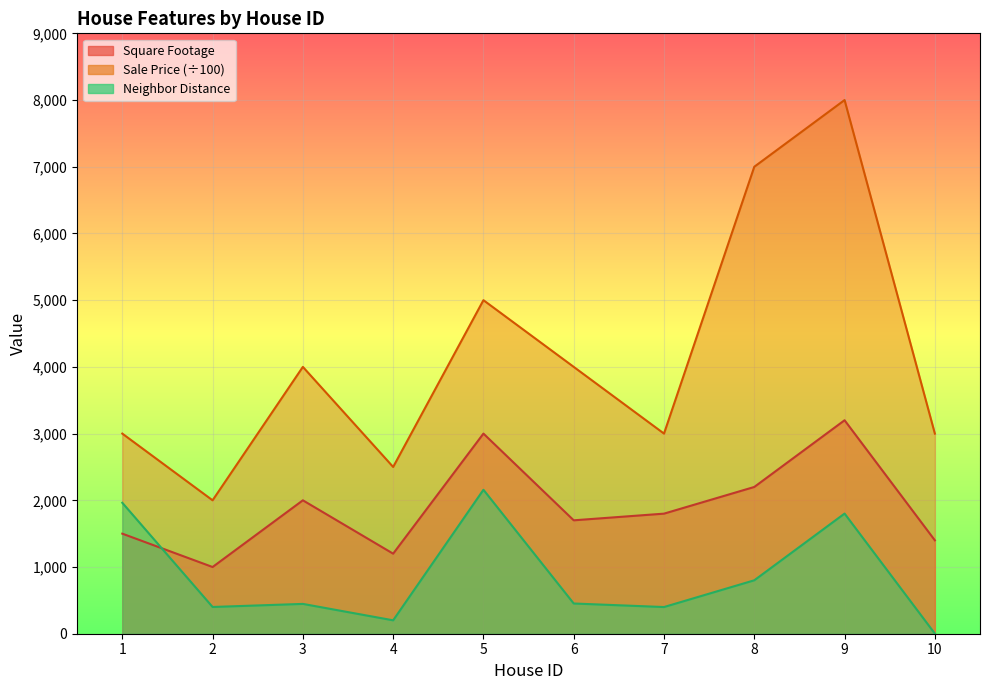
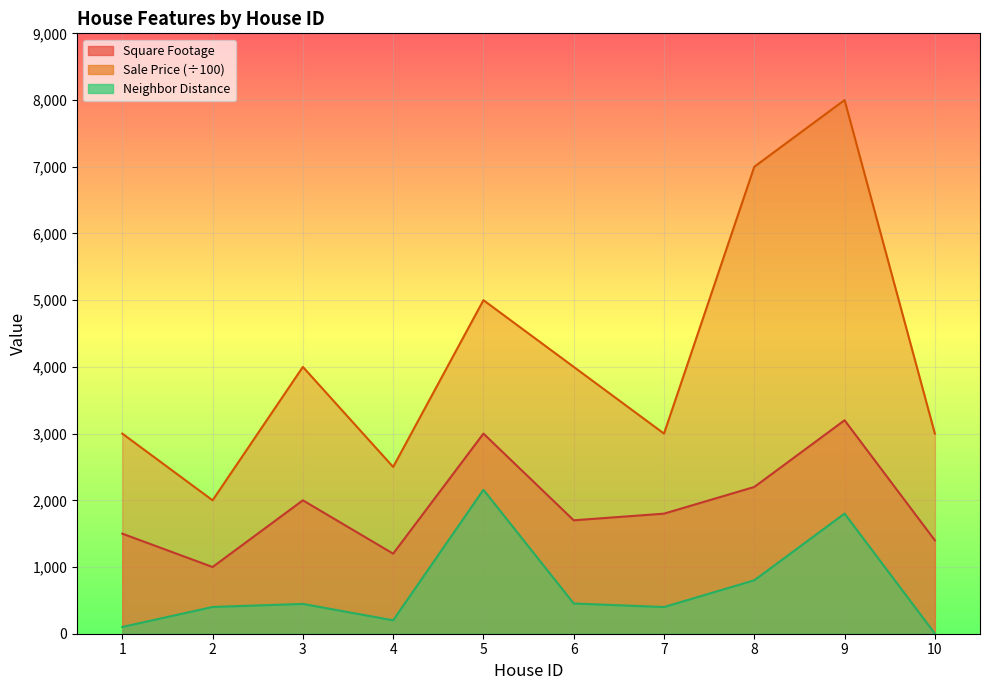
  {
    "Neighbor Distance": {
-     "1": "2,000",
+     "1": "100",
      "2": "400",
      "3": "400",
      "4": "200",
      "5": "2,200",
      "6": "500",
      "7": "400",
      "8": "800",
      "9": "1,800",
      "10": "0"
    }
  }
